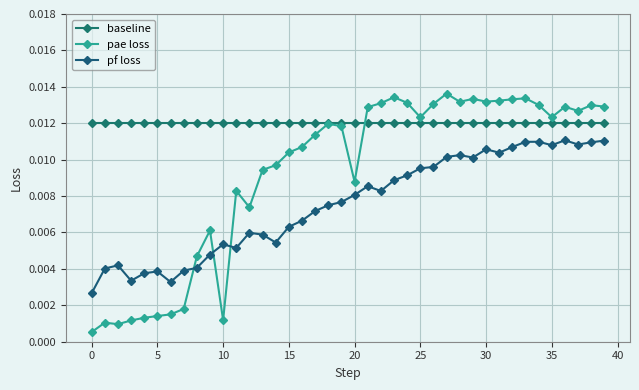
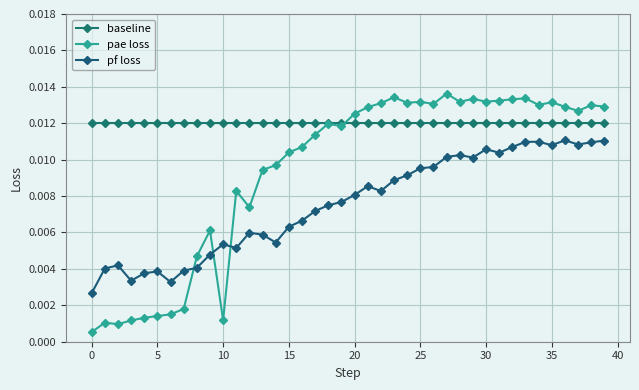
  {
    "pae loss": {
      "0": 0.0005,
      "5": 0.0014,
      "10": 0.0012,
      "15": 0.0104,
-     "20": 0.0088,
-     "25": 0.0123,
+     "20": 0.0125,
+     "25": 0.0132,
      "30": 0.0132,
-     "35": 0.0123
+     "35": 0.0132
    }
  }
